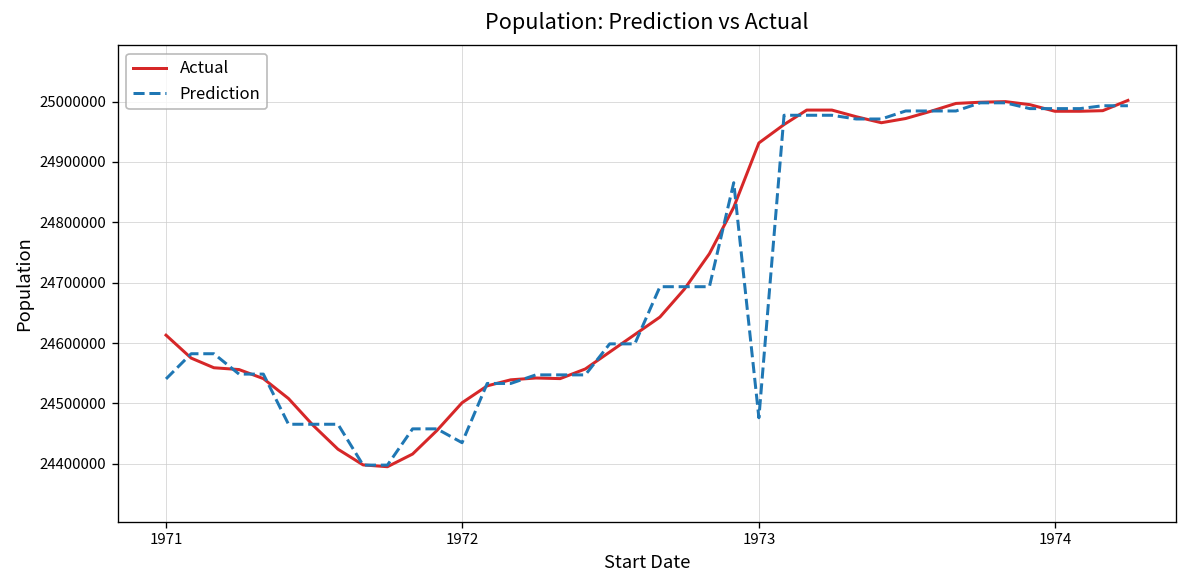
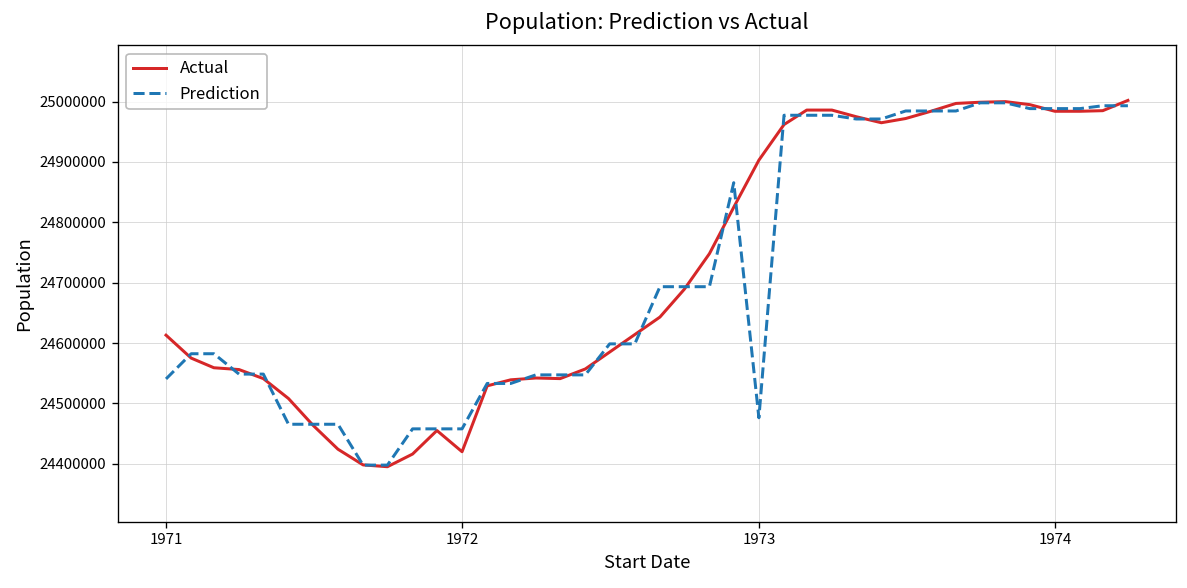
  {
    "Actual": {
      "1971": 24610000,
-     "1972": 24500000,
-     "1973": 24930000
+     "1972": 24420000,
+     "1973": 24900000
    },
    "Prediction": {
      "1971": 24540000,
-     "1972": 24430000,
+     "1972": 24460000,
      "1973": 24480000
    }
  }
